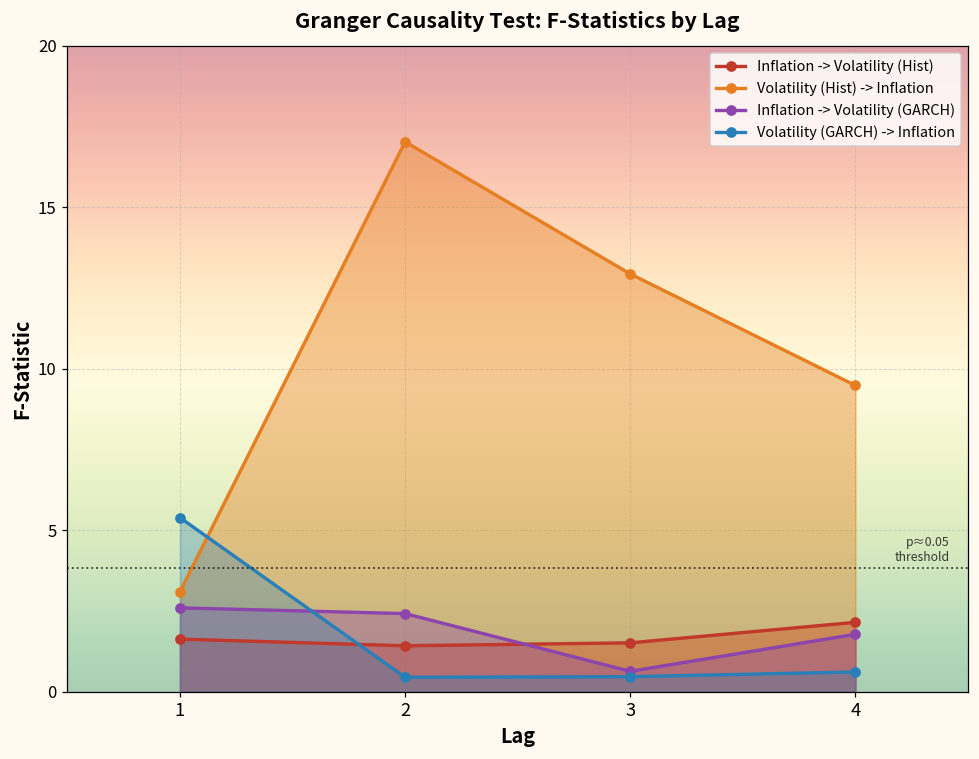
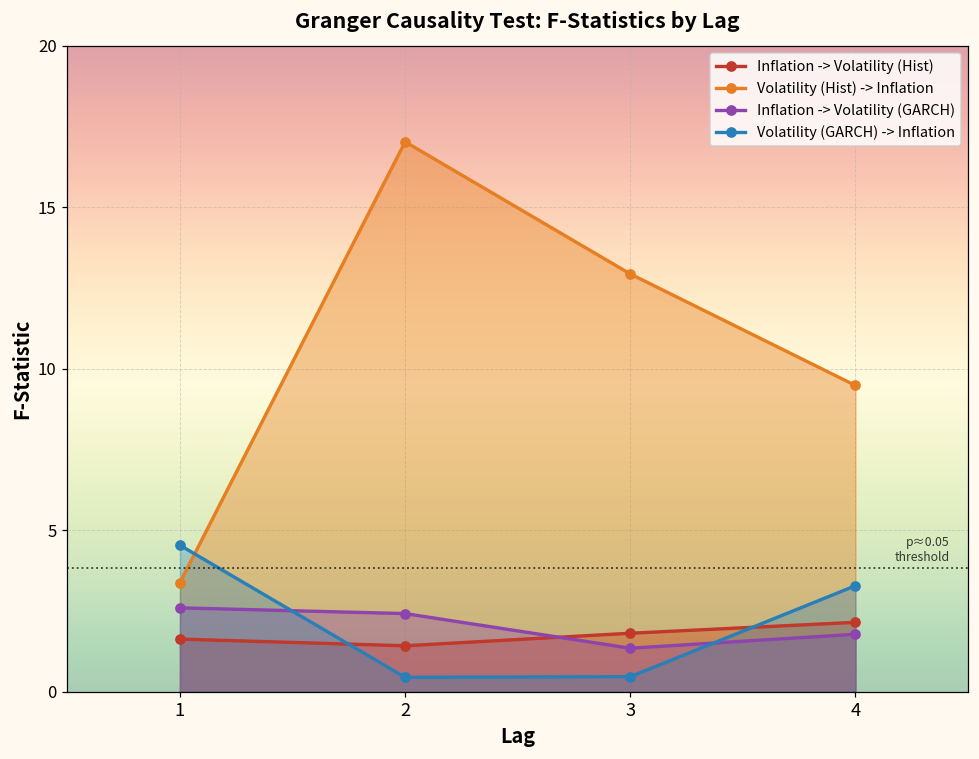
  {
    "Inflation -> Volatility (Hist)": {
      "1": 1.6,
      "2": 1.4,
-     "3": 1.5,
+     "3": 1.8,
      "4": 2.1
    },
    "Volatility (Hist) -> Inflation": {
-     "1": 3.1,
+     "1": 3.4,
      "2": 17.0,
      "3": 12.9,
      "4": 9.5
    },
    "Inflation -> Volatility (GARCH)": {
      "1": 2.6,
      "2": 2.4,
-     "3": 0.6,
+     "3": 1.3,
      "4": 1.8
    },
    "Volatility (GARCH) -> Inflation": {
-     "1": 5.4,
+     "1": 4.5,
      "2": 0.4,
      "3": 0.5,
-     "4": 0.6
+     "4": 3.3
    }
  }
